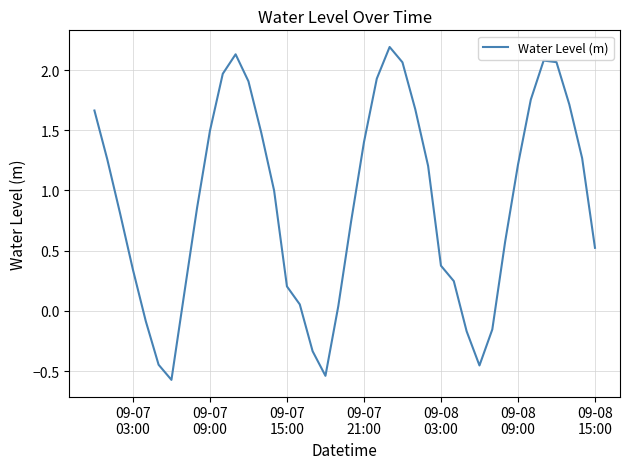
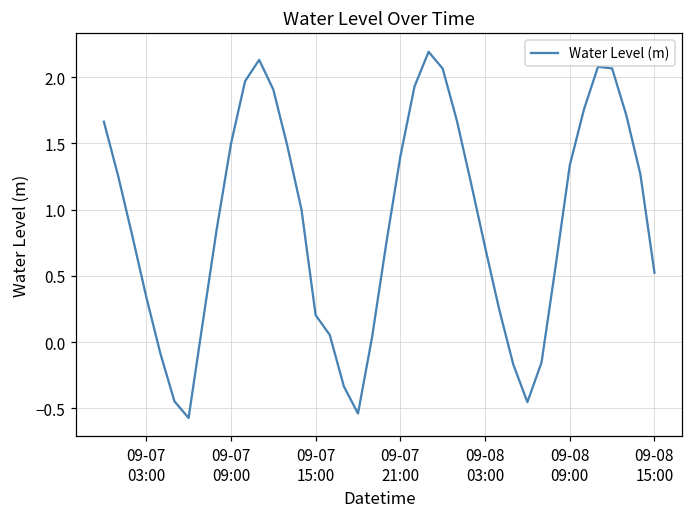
  {
    "09-07 03:00": 0.34,
    "09-07 09:00": 1.50,
    "09-07 15:00": 0.20,
    "09-07 21:00": 1.40,
-   "09-08 03:00": 0.38,
-   "09-08 09:00": 1.21,
+   "09-08 03:00": 0.72,
+   "09-08 09:00": 1.33,
    "09-08 15:00": 0.52
  }
